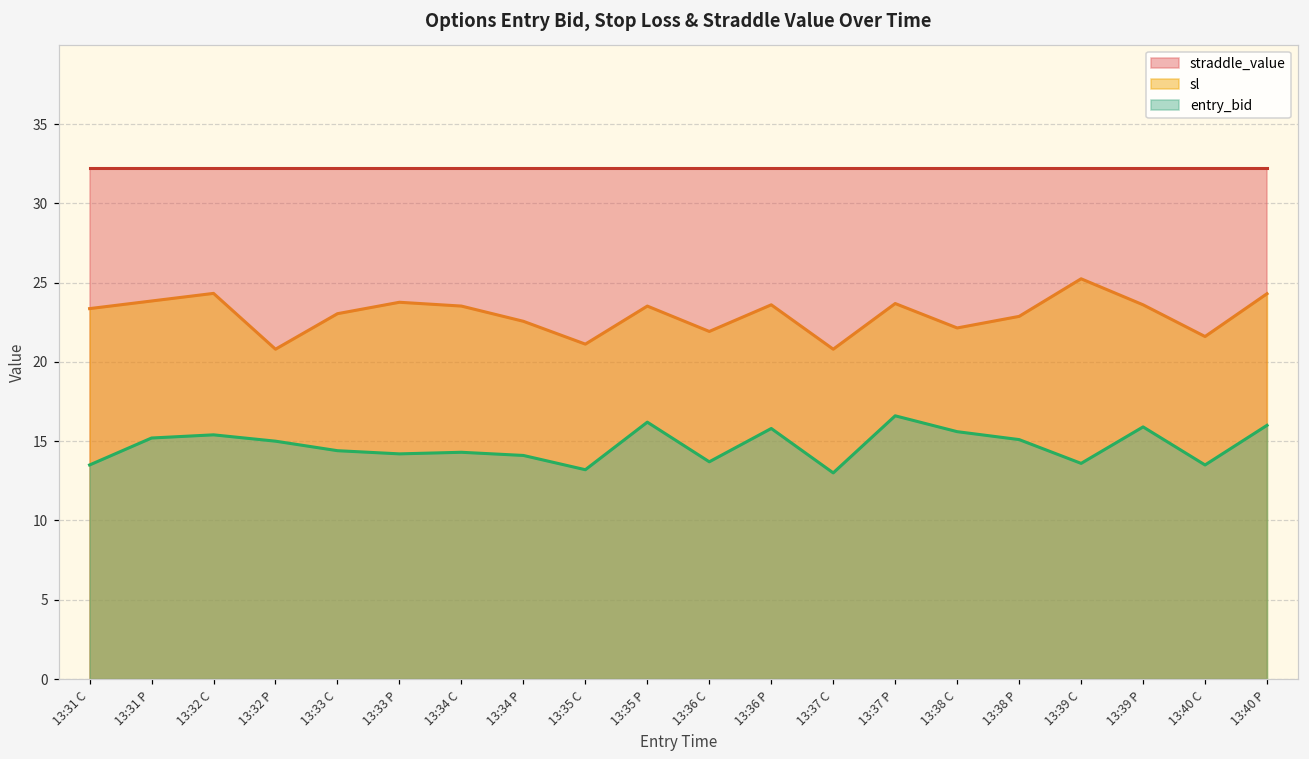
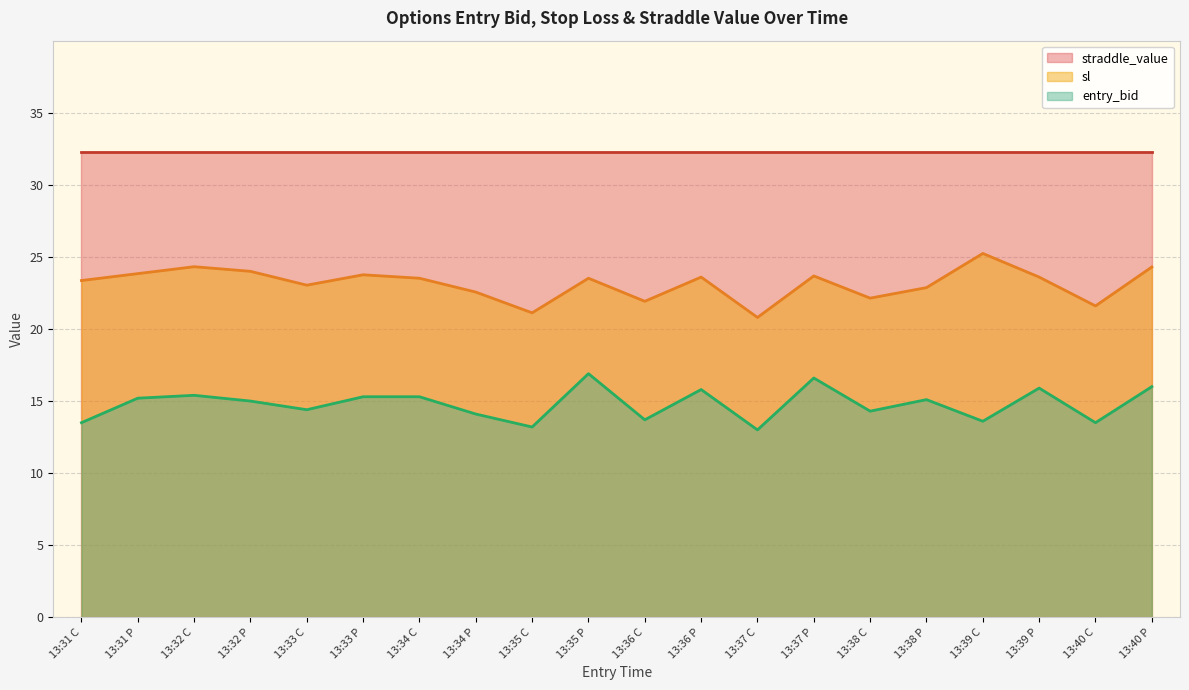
  {
    "straddle_value": {
      "13:31 C": 32.3,
      "13:31 P": 32.3,
      "13:32 C": 32.3,
      "13:32 P": 32.3,
      "13:33 C": 32.3,
      "13:33 P": 32.3,
      "13:34 C": 32.3,
      "13:34 P": 32.3,
      "13:35 C": 32.3,
      "13:35 P": 32.3,
      "13:36 C": 32.3,
      "13:36 P": 32.3,
      "13:37 C": 32.3,
      "13:37 P": 32.3,
      "13:38 C": 32.3,
      "13:38 P": 32.3,
      "13:39 C": 32.3,
      "13:39 P": 32.3,
      "13:40 C": 32.3,
      "13:40 P": 32.3
    },
    "sl": {
      "13:31 C": 23.4,
      "13:31 P": 23.8,
      "13:32 C": 24.3,
-     "13:32 P": 20.8,
+     "13:32 P": 24.0,
      "13:33 C": 23.0,
      "13:33 P": 23.8,
      "13:34 C": 23.5,
      "13:34 P": 22.6,
      "13:35 C": 21.1,
      "13:35 P": 23.5,
      "13:36 C": 21.9,
      "13:36 P": 23.6,
      "13:37 C": 20.8,
      "13:37 P": 23.7,
      "13:38 C": 22.1,
      "13:38 P": 22.9,
      "13:39 C": 25.2,
      "13:39 P": 23.6,
      "13:40 C": 21.6,
      "13:40 P": 24.3
    },
    "entry_bid": {
      "13:31 C": 13.5,
      "13:31 P": 15.2,
      "13:32 C": 15.4,
      "13:32 P": 15.0,
      "13:33 C": 14.4,
-     "13:33 P": 14.2,
-     "13:34 C": 14.3,
+     "13:33 P": 15.3,
+     "13:34 C": 15.3,
      "13:34 P": 14.1,
      "13:35 C": 13.2,
-     "13:35 P": 16.2,
+     "13:35 P": 16.9,
      "13:36 C": 13.7,
      "13:36 P": 15.8,
      "13:37 C": 13.0,
      "13:37 P": 16.6,
-     "13:38 C": 15.6,
+     "13:38 C": 14.3,
      "13:38 P": 15.1,
      "13:39 C": 13.6,
      "13:39 P": 15.9,
      "13:40 C": 13.5,
      "13:40 P": 16.0
    }
  }
